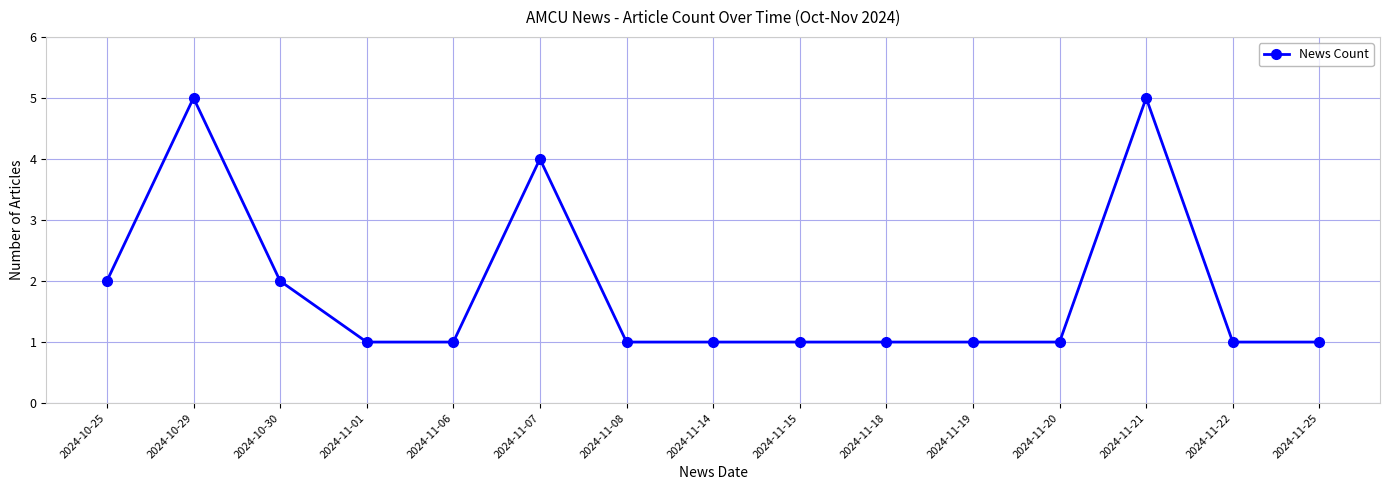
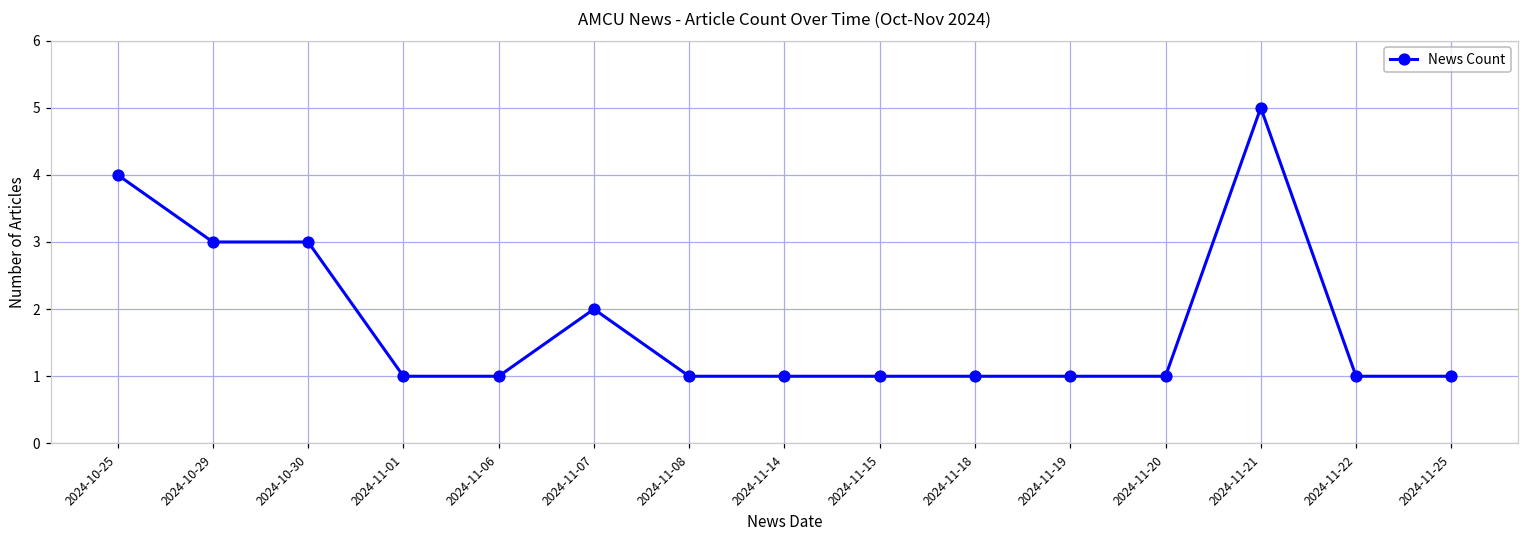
  {
-   "2024-10-25": 2,
-   "2024-10-29": 5,
-   "2024-10-30": 2,
+   "2024-10-25": 4,
+   "2024-10-29": 3,
+   "2024-10-30": 3,
    "2024-11-01": 1,
    "2024-11-06": 1,
-   "2024-11-07": 4,
+   "2024-11-07": 2,
    "2024-11-08": 1,
    "2024-11-14": 1,
    "2024-11-15": 1,
    "2024-11-18": 1,
    "2024-11-19": 1,
    "2024-11-20": 1,
    "2024-11-21": 5,
    "2024-11-22": 1,
    "2024-11-25": 1
  }
